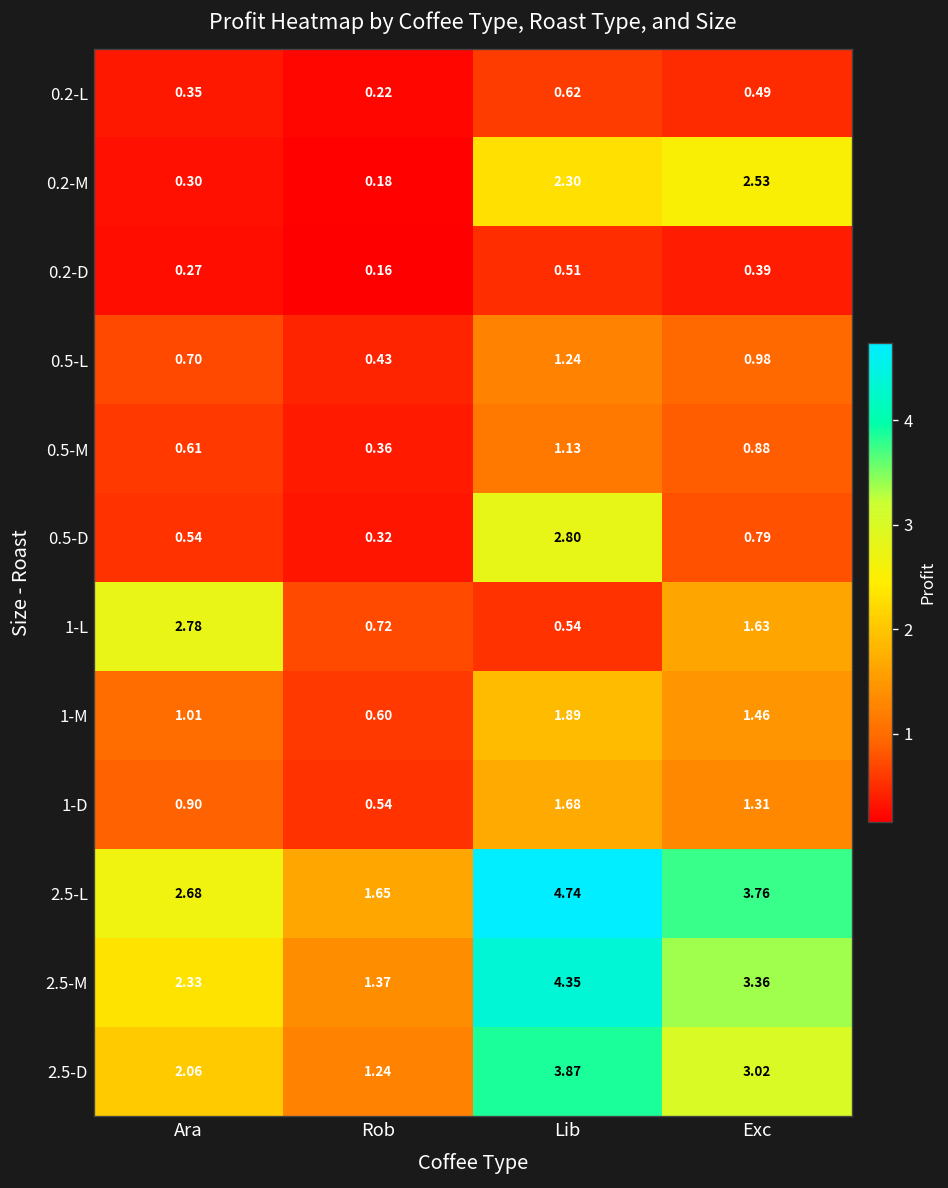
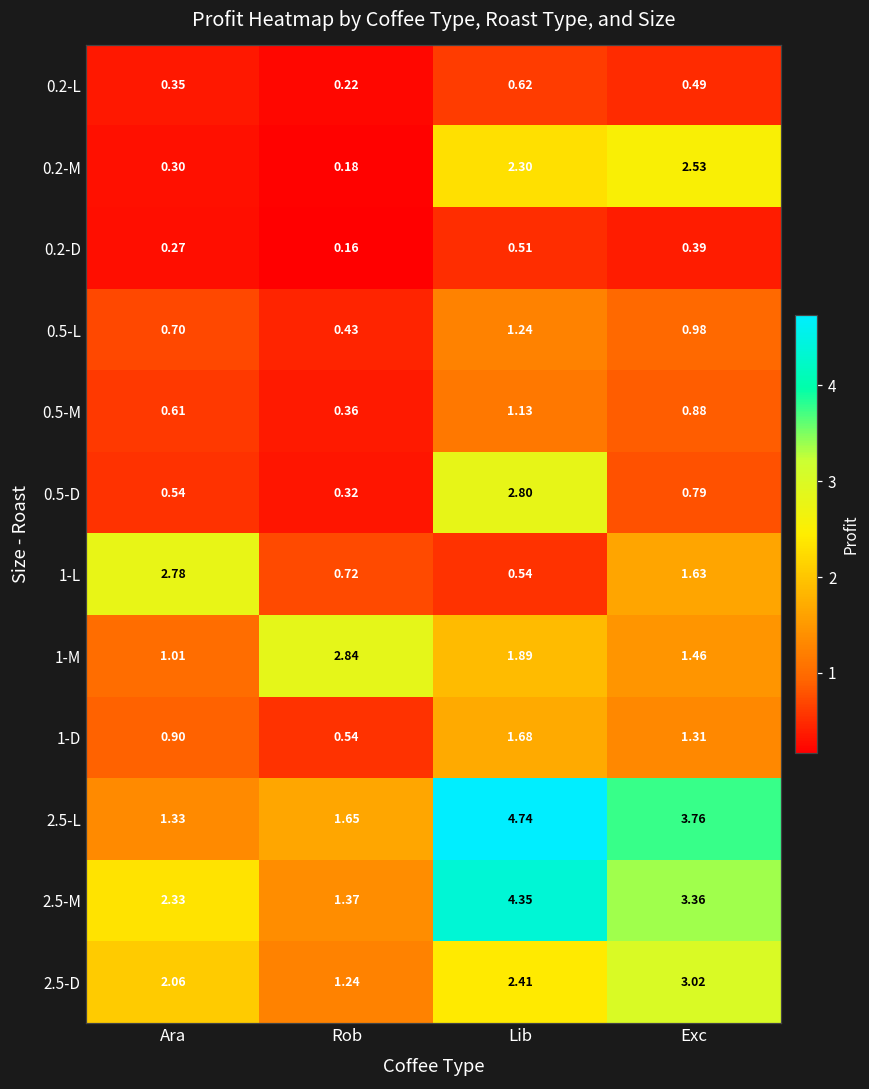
  {
    "0.2-L": {
      "Ara": 0.35,
      "Rob": 0.22,
      "Lib": 0.62,
      "Exc": 0.49
    },
    "0.2-M": {
      "Ara": 0.30,
      "Rob": 0.18,
      "Lib": 2.30,
      "Exc": 2.53
    },
    "0.2-D": {
      "Ara": 0.27,
      "Rob": 0.16,
      "Lib": 0.51,
      "Exc": 0.39
    },
    "0.5-L": {
      "Ara": 0.70,
      "Rob": 0.43,
      "Lib": 1.24,
      "Exc": 0.98
    },
    "0.5-M": {
      "Ara": 0.61,
      "Rob": 0.36,
      "Lib": 1.13,
      "Exc": 0.88
    },
    "0.5-D": {
      "Ara": 0.54,
      "Rob": 0.32,
      "Lib": 2.80,
      "Exc": 0.79
    },
    "1-L": {
      "Ara": 2.78,
      "Rob": 0.72,
      "Lib": 0.54,
      "Exc": 1.63
    },
    "1-M": {
      "Ara": 1.01,
-     "Rob": 0.60,
+     "Rob": 2.84,
      "Lib": 1.89,
      "Exc": 1.46
    },
    "1-D": {
      "Ara": 0.90,
      "Rob": 0.54,
      "Lib": 1.68,
      "Exc": 1.31
    },
    "2.5-L": {
-     "Ara": 2.68,
+     "Ara": 1.33,
      "Rob": 1.65,
      "Lib": 4.74,
      "Exc": 3.76
    },
    "2.5-M": {
      "Ara": 2.33,
      "Rob": 1.37,
      "Lib": 4.35,
      "Exc": 3.36
    },
    "2.5-D": {
      "Ara": 2.06,
      "Rob": 1.24,
-     "Lib": 3.87,
+     "Lib": 2.41,
      "Exc": 3.02
    }
  }
